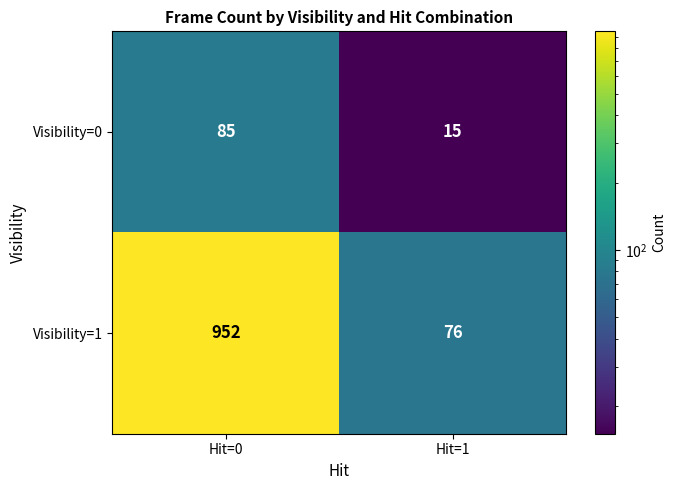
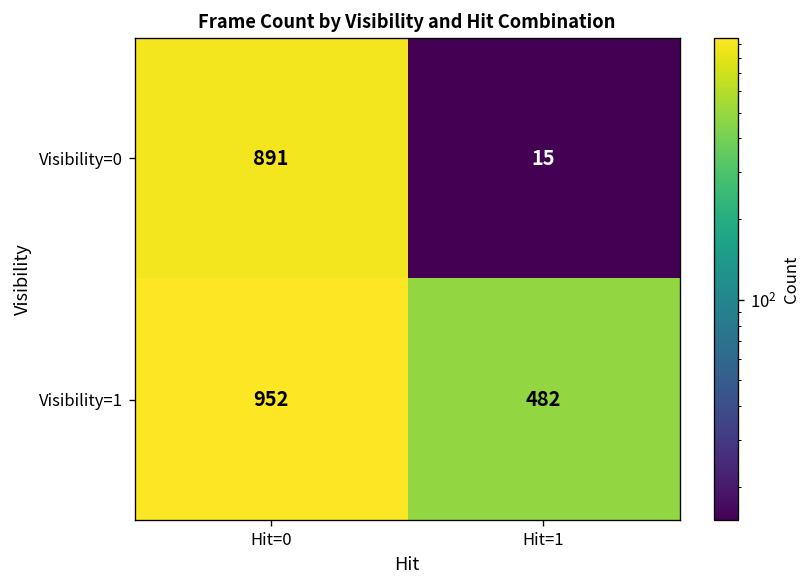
  {
    "Visibility=0": {
-     "Hit=0": 85,
+     "Hit=0": 891,
      "Hit=1": 15
    },
    "Visibility=1": {
      "Hit=0": 952,
-     "Hit=1": 76
+     "Hit=1": 482
    }
  }
